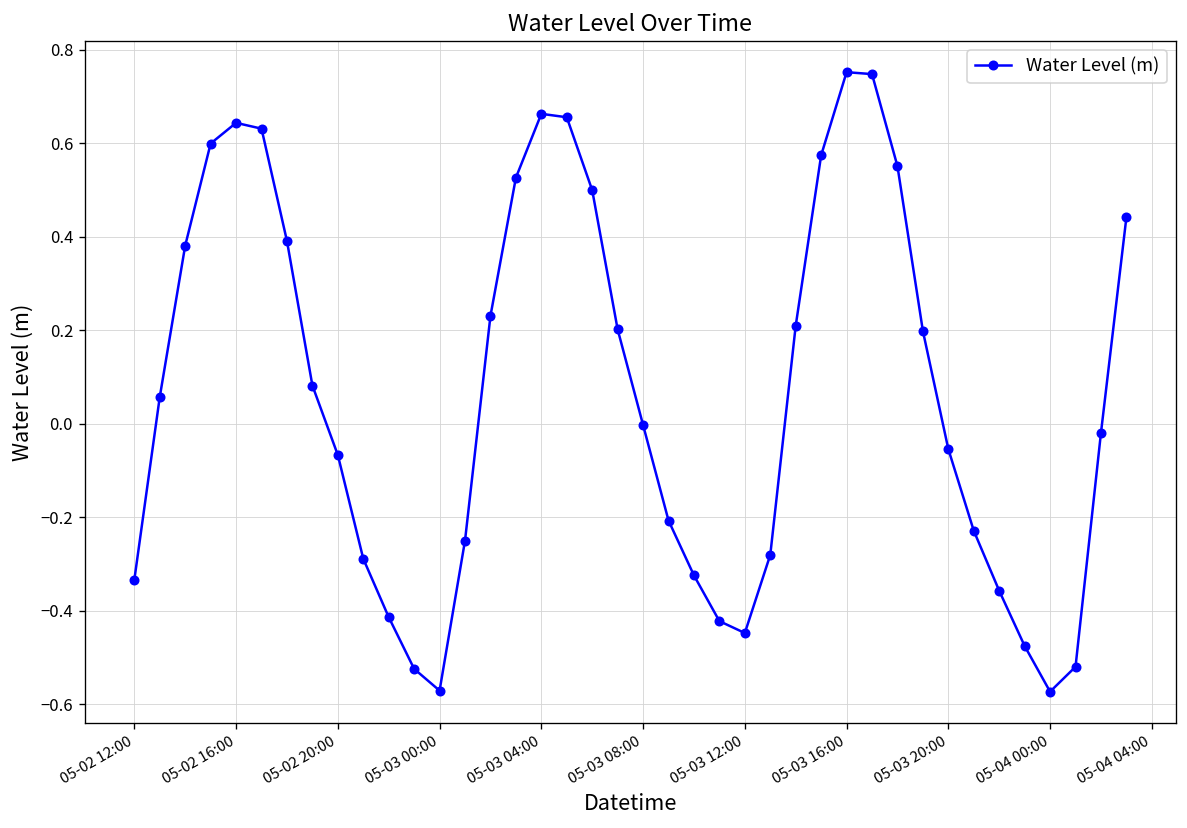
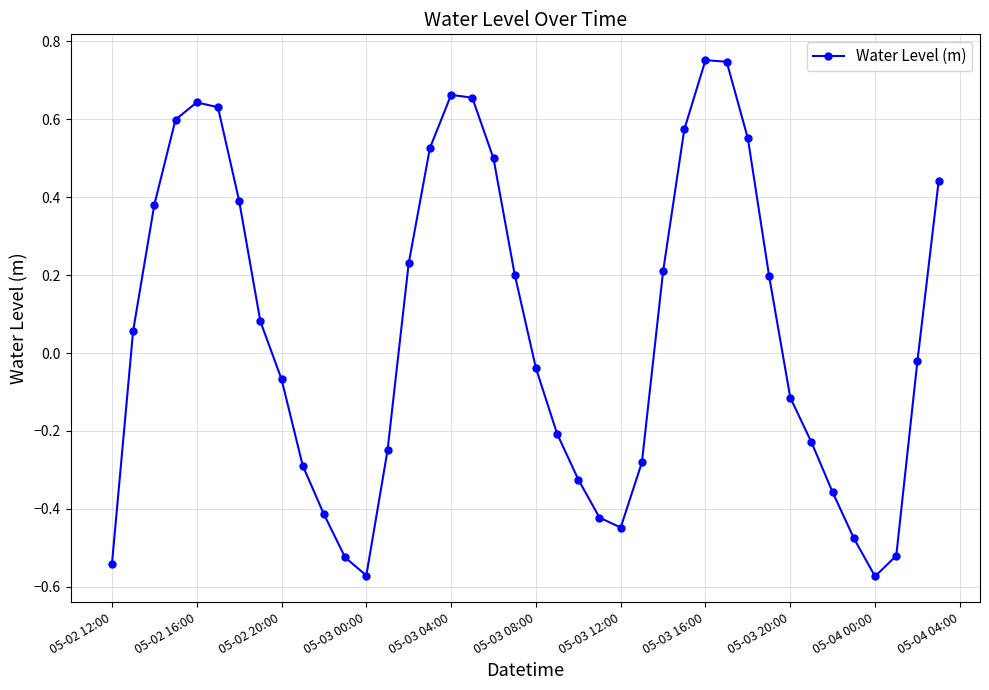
  {
-   "05-02 12:00": -0.33,
+   "05-02 12:00": -0.54,
    "05-02 16:00": 0.64,
    "05-02 20:00": -0.07,
    "05-03 00:00": -0.57,
    "05-03 04:00": 0.66,
-   "05-03 08:00": 0.00,
+   "05-03 08:00": -0.04,
    "05-03 12:00": -0.45,
    "05-03 16:00": 0.75,
-   "05-03 20:00": -0.05,
+   "05-03 20:00": -0.11,
    "05-04 00:00": -0.57
  }
